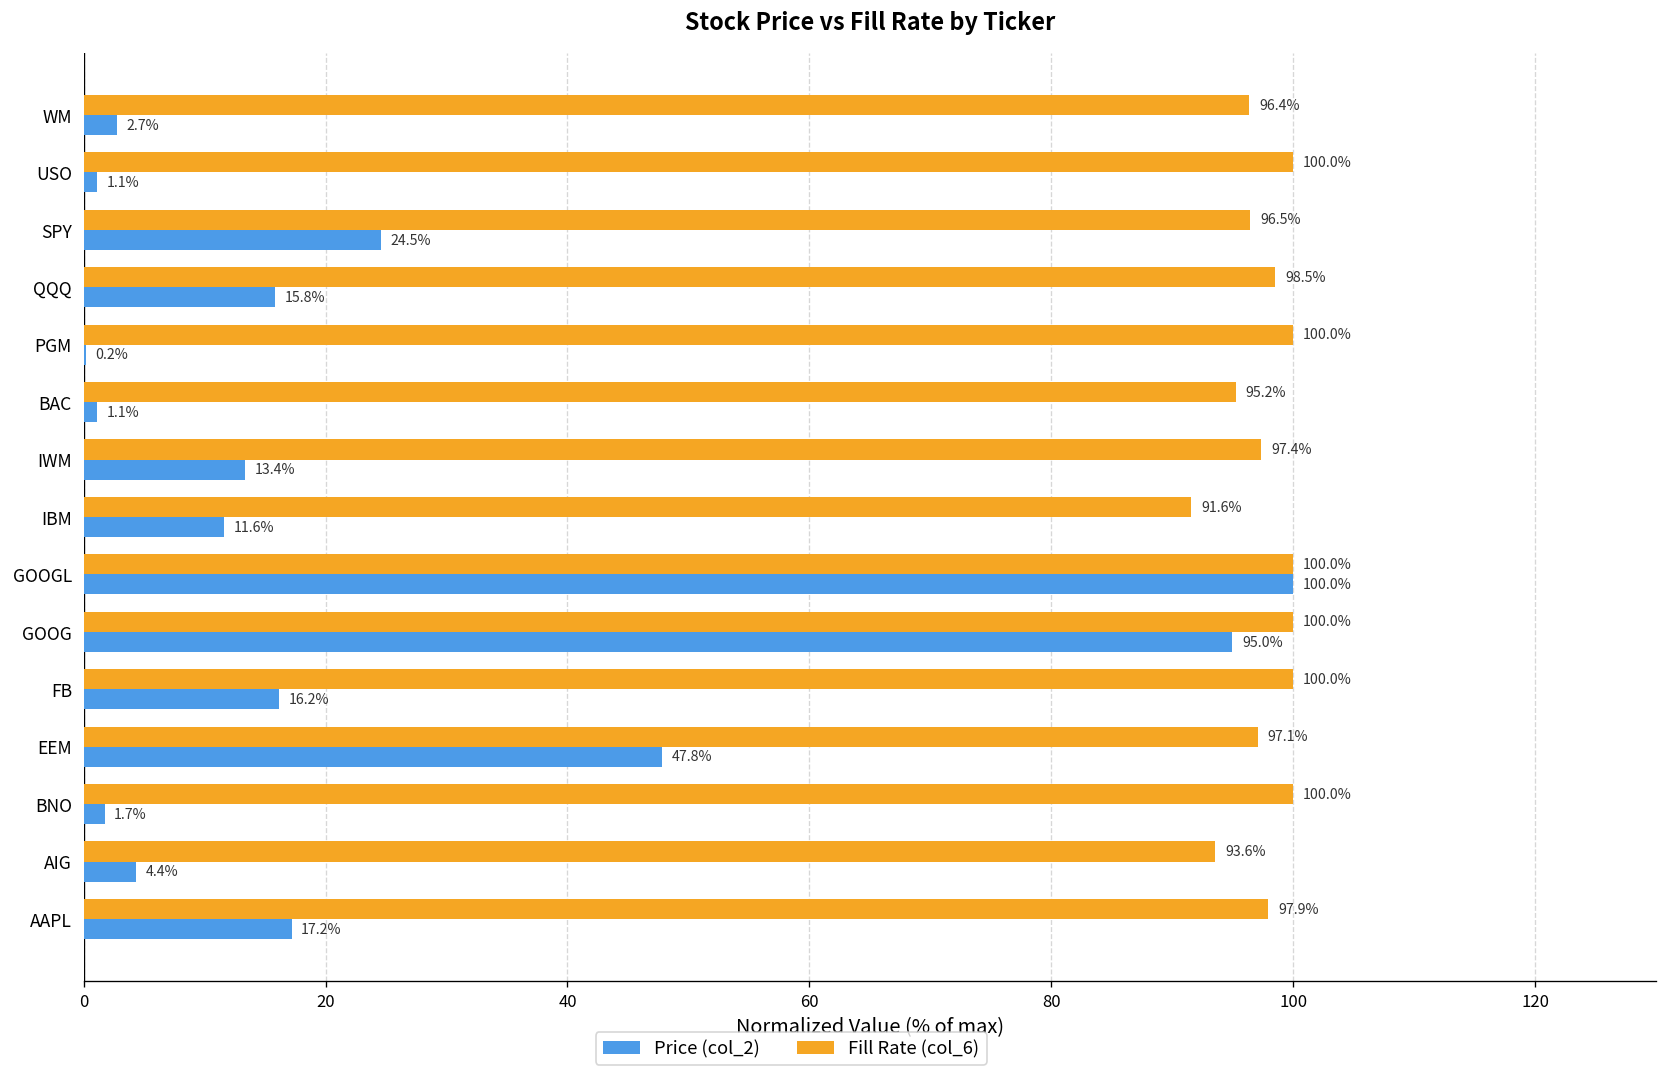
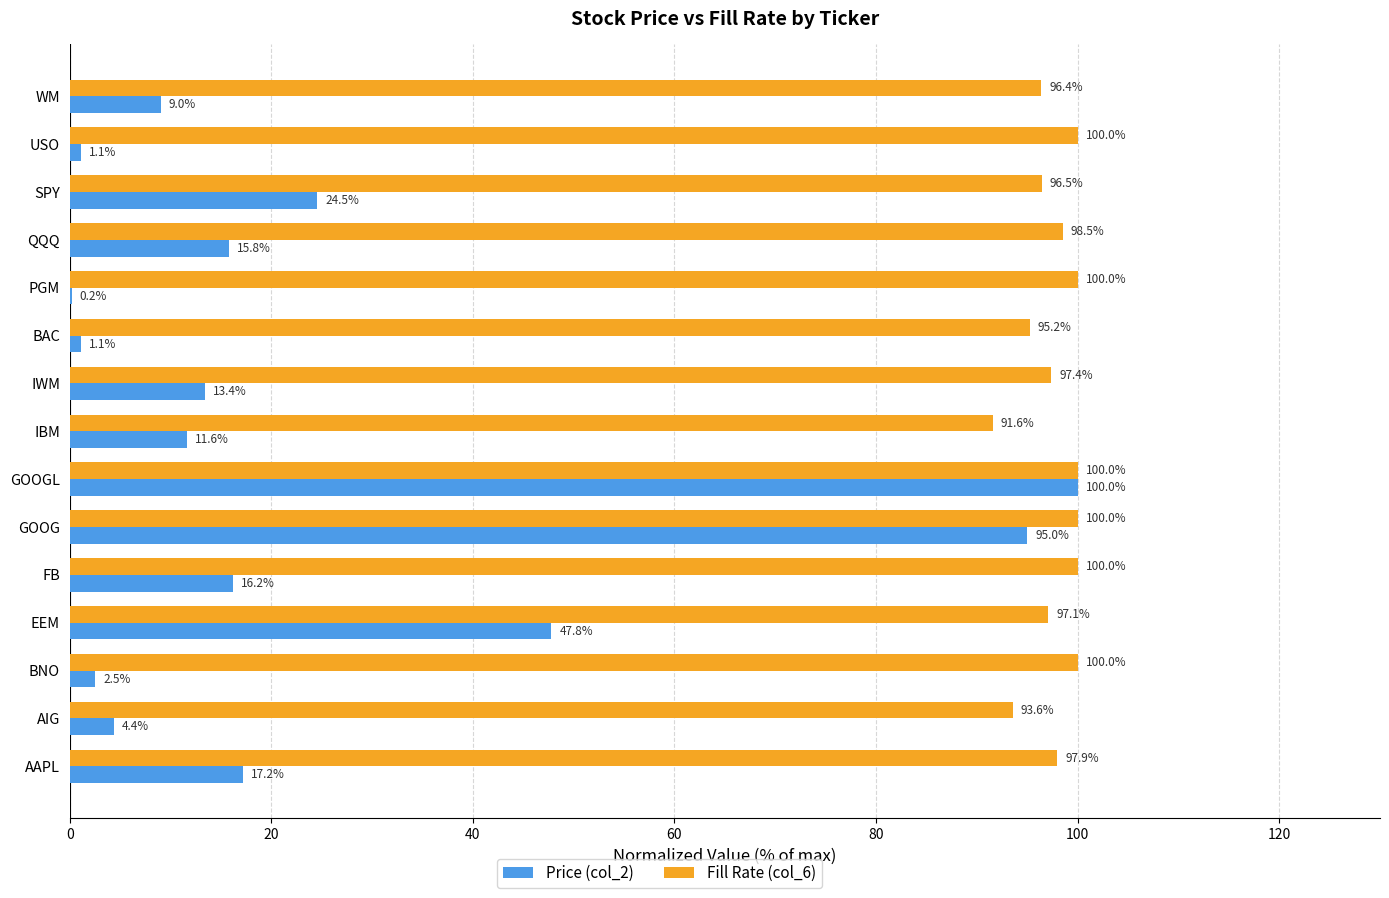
  {
    "Price (col_2)": {
-     "WM": "2.7%",
+     "WM": "9.0%",
      "USO": "1.1%",
      "SPY": "24.5%",
      "QQQ": "15.8%",
      "PGM": "0.2%",
      "BAC": "1.1%",
      "IWM": "13.4%",
      "IBM": "11.6%",
      "GOOGL": "100.0%",
      "GOOG": "95.0%",
      "FB": "16.2%",
      "EEM": "47.8%",
-     "BNO": "1.7%",
+     "BNO": "2.5%",
      "AIG": "4.4%",
      "AAPL": "17.2%"
    },
    "Fill Rate (col_6)": {
      "WM": "96.4%",
      "USO": "100.0%",
      "SPY": "96.5%",
      "QQQ": "98.5%",
      "PGM": "100.0%",
      "BAC": "95.2%",
      "IWM": "97.4%",
      "IBM": "91.6%",
      "GOOGL": "100.0%",
      "GOOG": "100.0%",
      "FB": "100.0%",
      "EEM": "97.1%",
      "BNO": "100.0%",
      "AIG": "93.6%",
      "AAPL": "97.9%"
    }
  }
